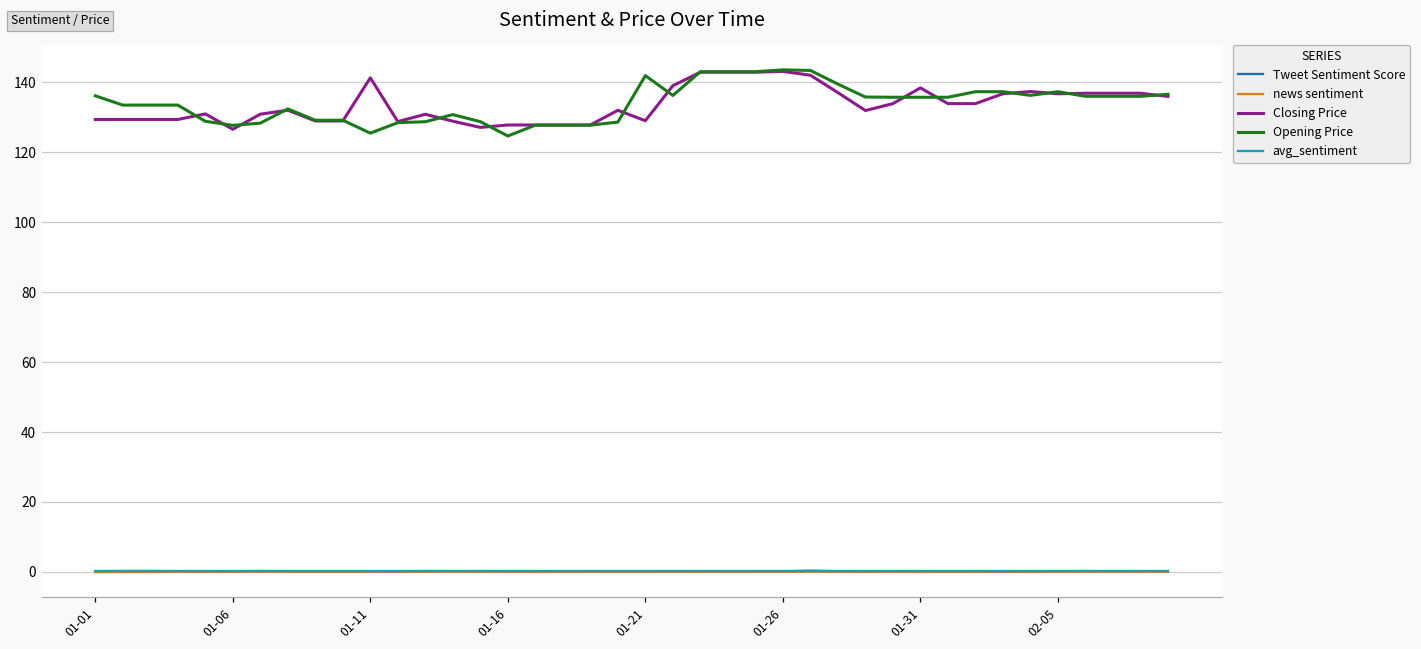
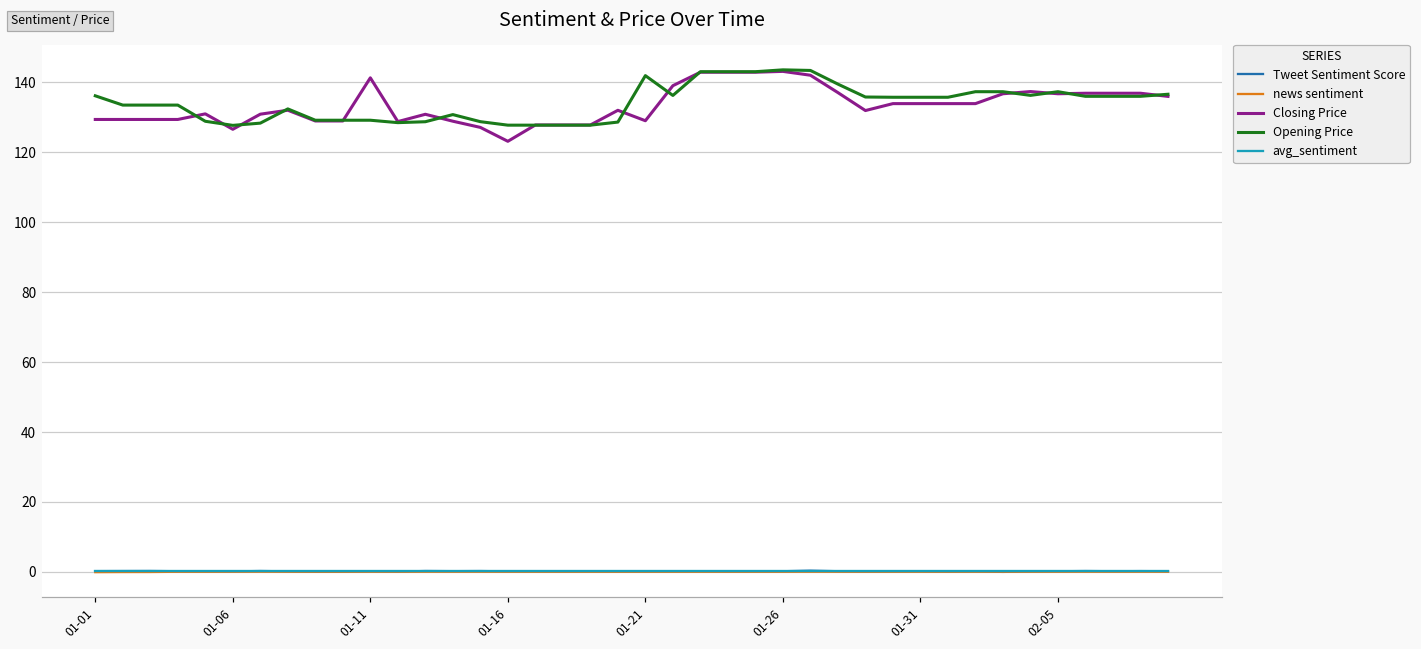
  {
    "Closing Price": {
      "01-01": 129,
      "01-06": 127,
      "01-11": 141,
-     "01-16": 128,
+     "01-16": 123,
      "01-21": 129,
-     "01-31": 138
+     "01-31": 134
    },
    "Opening Price": {
      "01-01": 136,
      "01-06": 128,
-     "01-11": 125,
-     "01-16": 125,
+     "01-11": 129,
+     "01-16": 128,
      "01-21": 142,
      "01-31": 136
    }
  }
